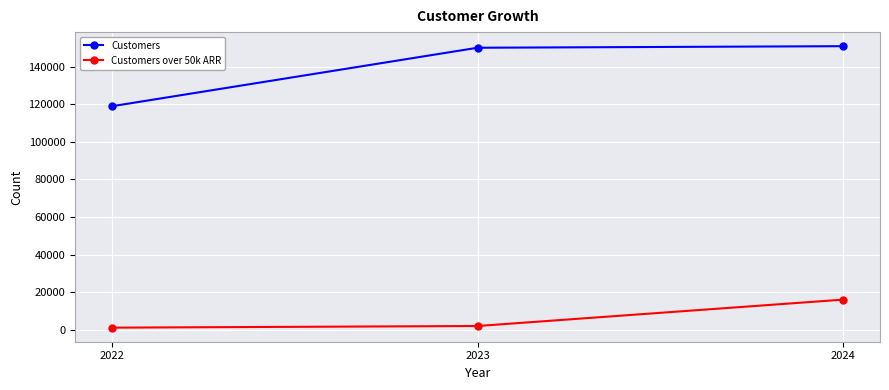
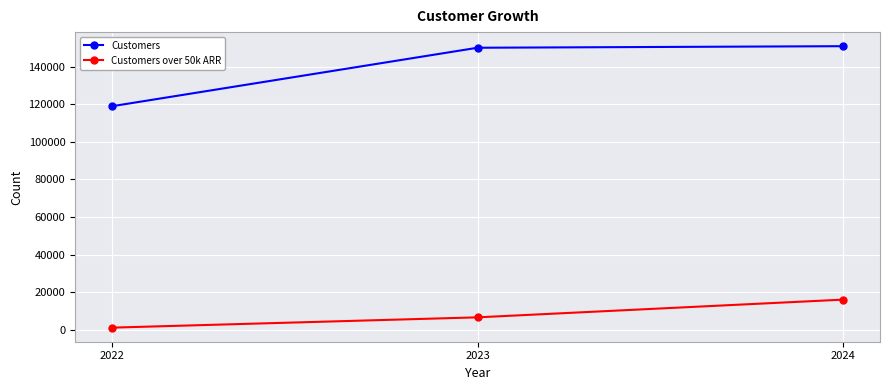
  {
    "Customers": {
      "2022": 119000,
      "2023": 150000,
      "2024": 151000
    },
    "Customers over 50k ARR": {
      "2022": 1000,
-     "2023": 2000,
+     "2023": 7000,
      "2024": 16000
    }
  }
